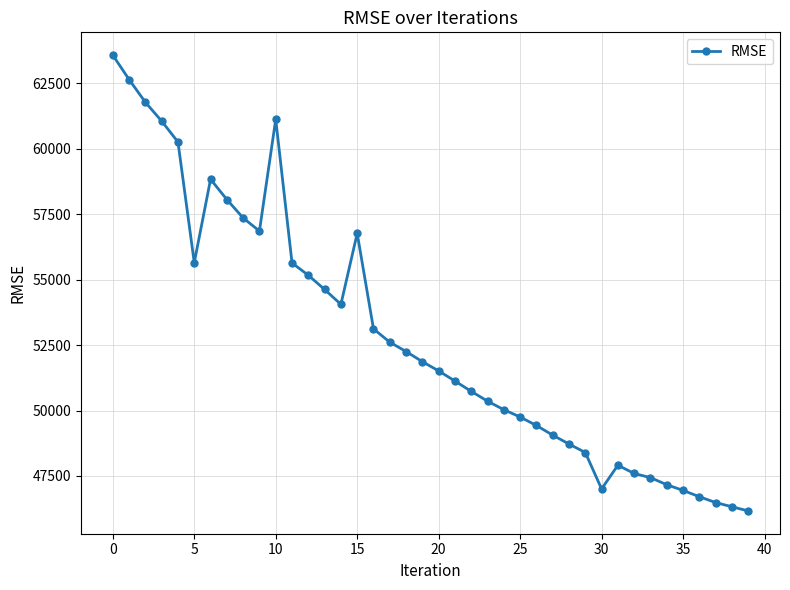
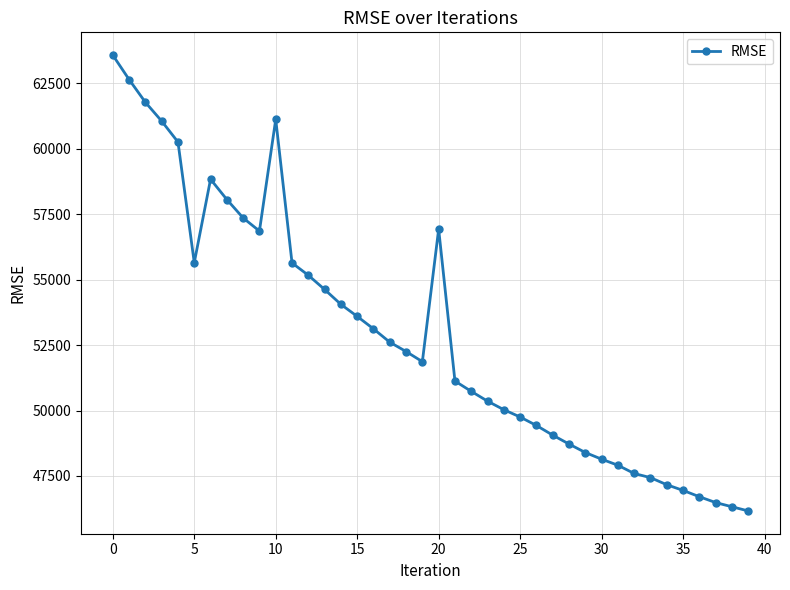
  {
    "0": 63600,
    "5": 55600,
    "10": 61100,
-   "15": 56800,
-   "20": 51500,
+   "15": 53600,
+   "20": 56900,
    "25": 49800,
-   "30": 47000,
+   "30": 48100,
    "35": 46900
  }
